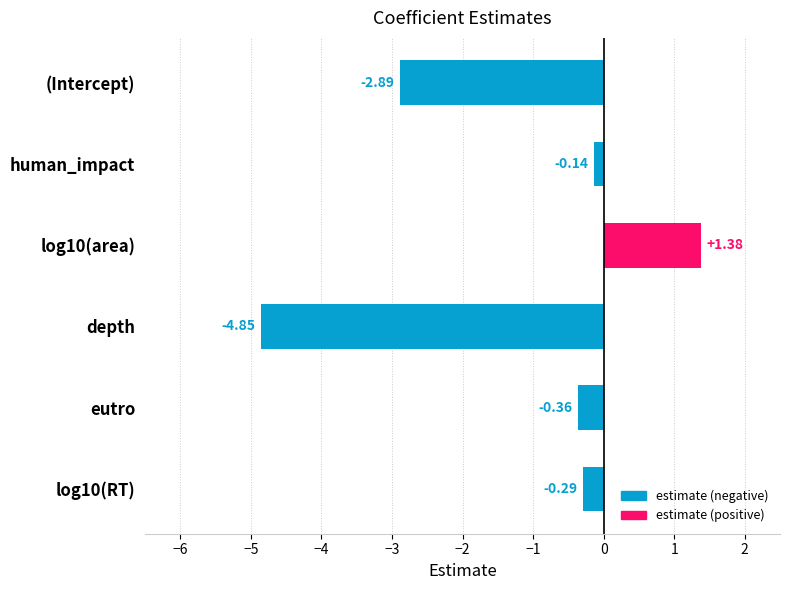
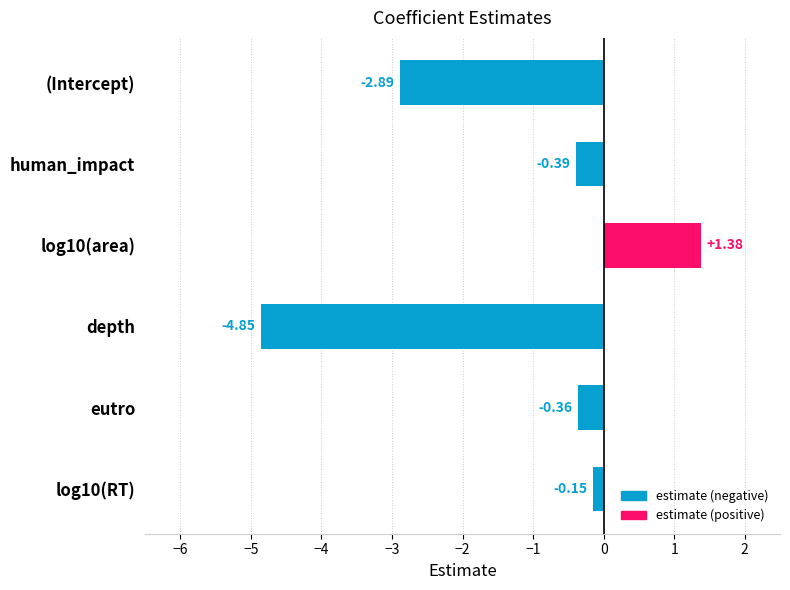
  {
    "(Intercept)": "-2.89",
-   "human_impact": "-0.14",
+   "human_impact": "-0.39",
    "log10(area)": "+1.38",
    "depth": "-4.85",
    "eutro": "-0.36",
-   "log10(RT)": "-0.29"
+   "log10(RT)": "-0.15"
  }
